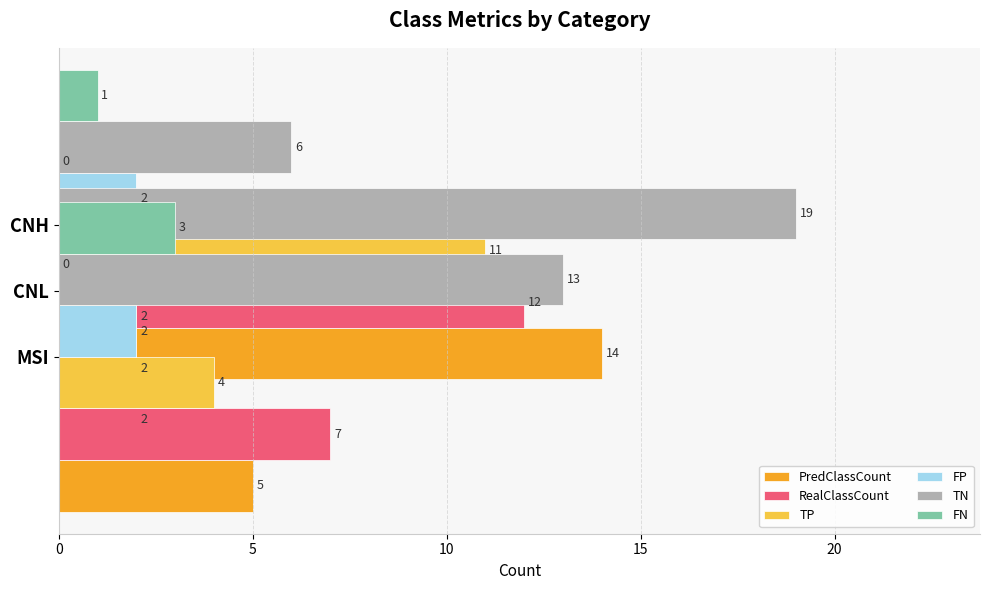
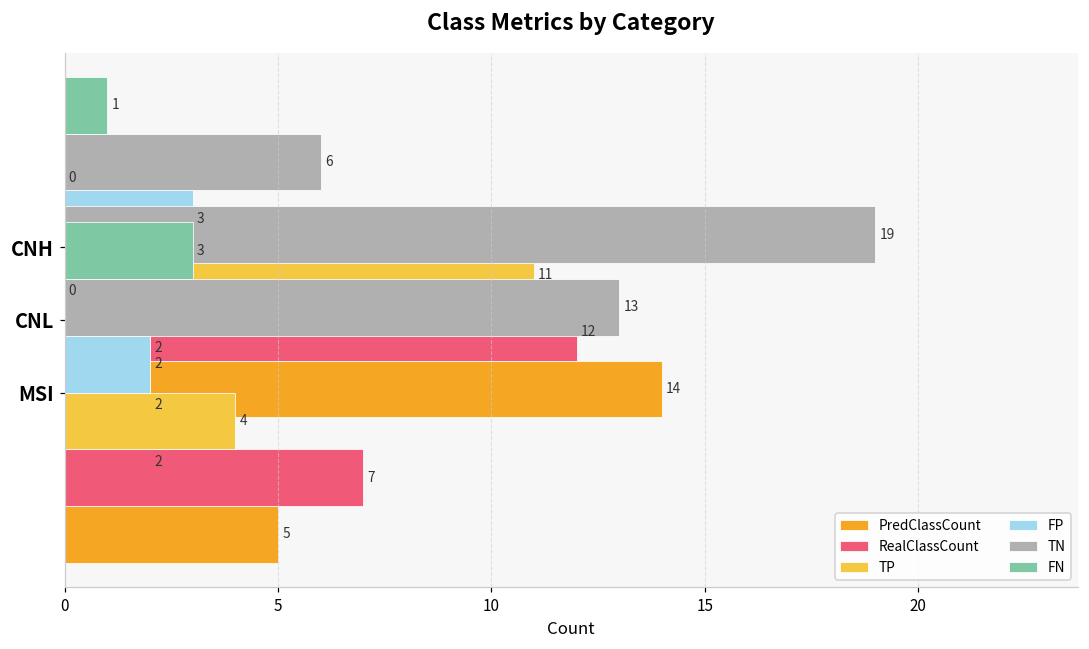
  {
    "FP": {
-     "CNH": 2,
+     "CNH": 3,
      "CNL": 0
    }
  }
